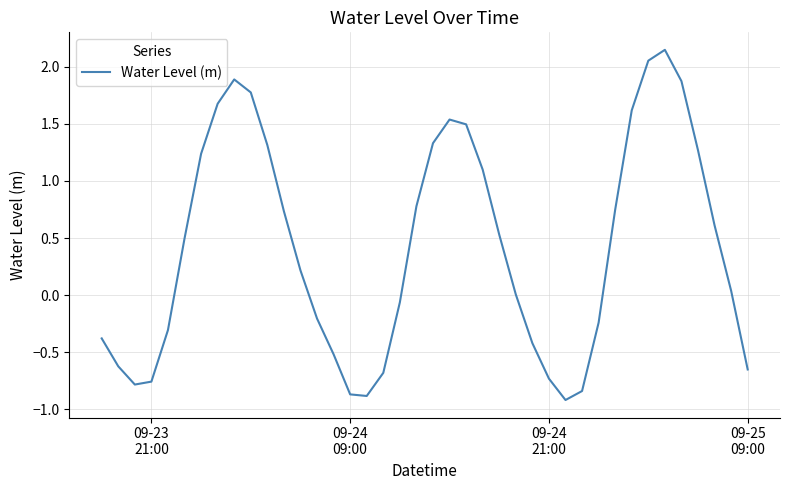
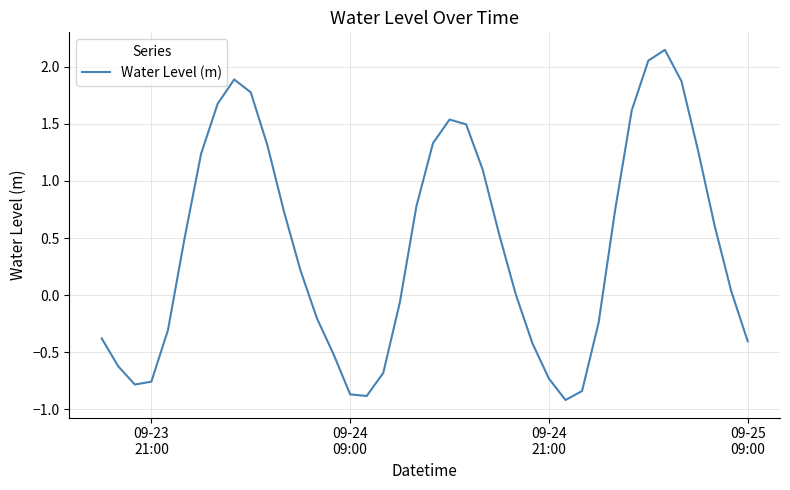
  {
    "09-23 21:00": -0.76,
    "09-24 09:00": -0.87,
    "09-24 21:00": -0.73,
-   "09-25 09:00": -0.65
+   "09-25 09:00": -0.40
  }
